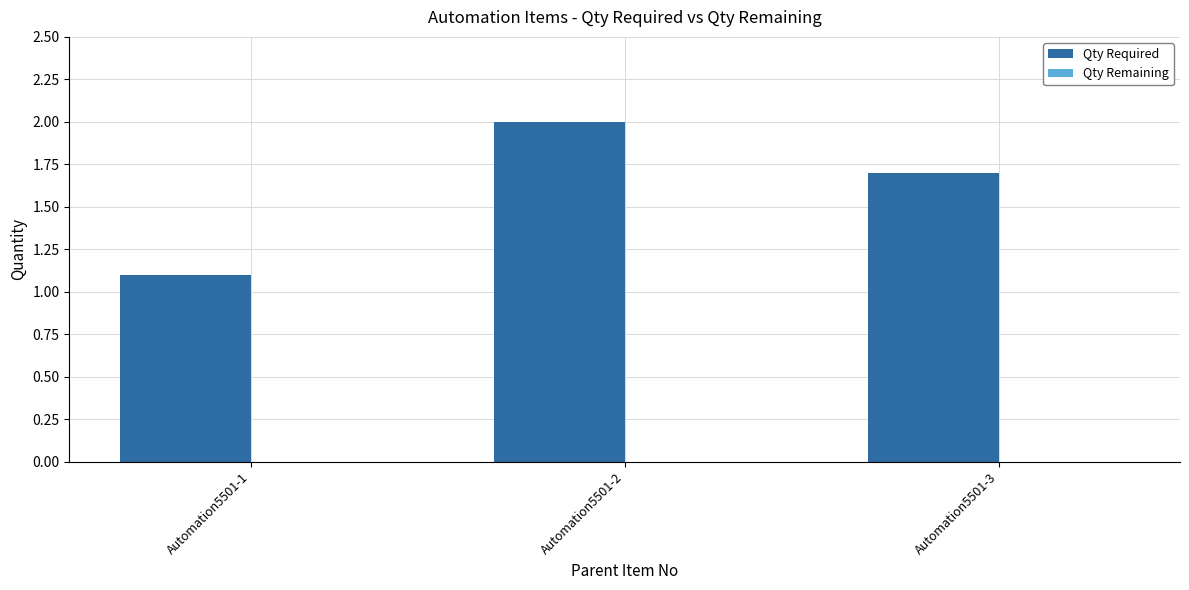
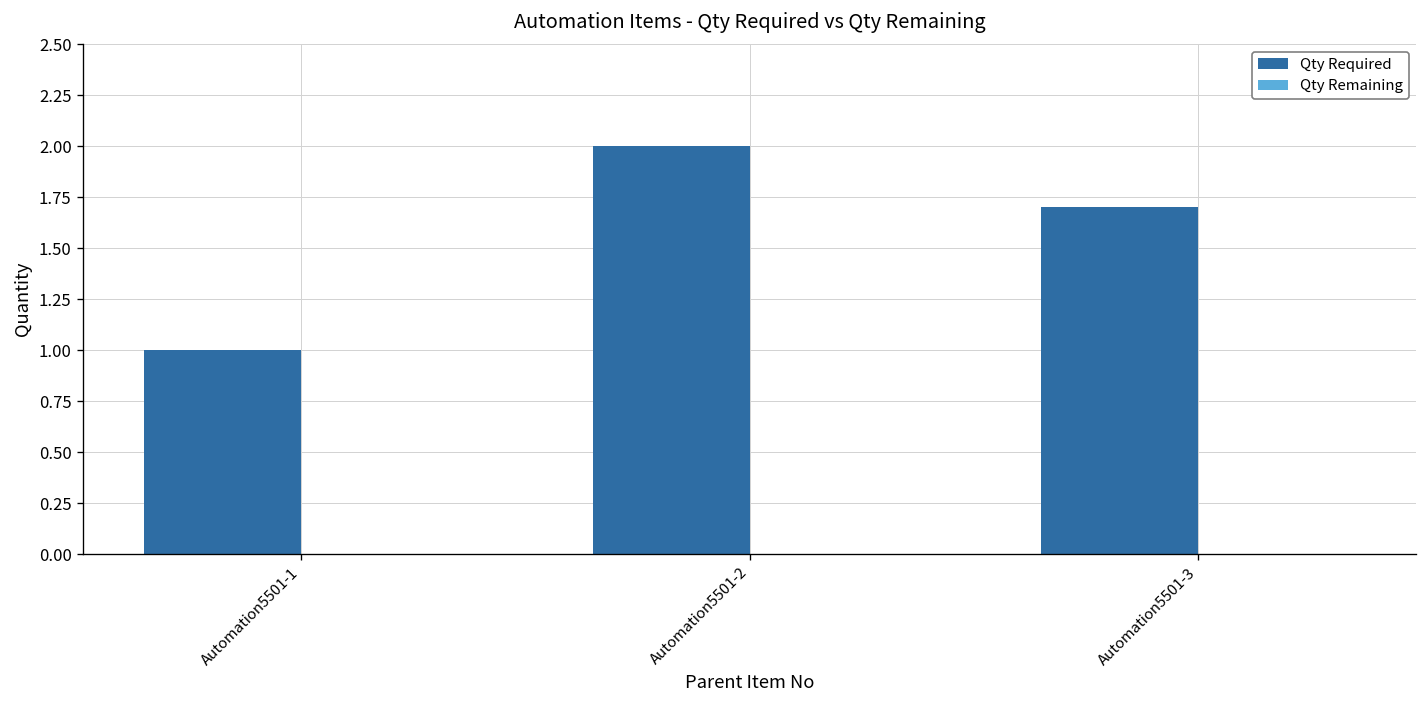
  {
    "Qty Required": {
-     "Automation5501-1": 1.1,
+     "Automation5501-1": 1.0,
      "Automation5501-2": 2.0,
      "Automation5501-3": 1.7
    },
    "Qty Remaining": {
      "Automation5501-1": 0.0,
      "Automation5501-2": 0.0,
      "Automation5501-3": 0.0
    }
  }
